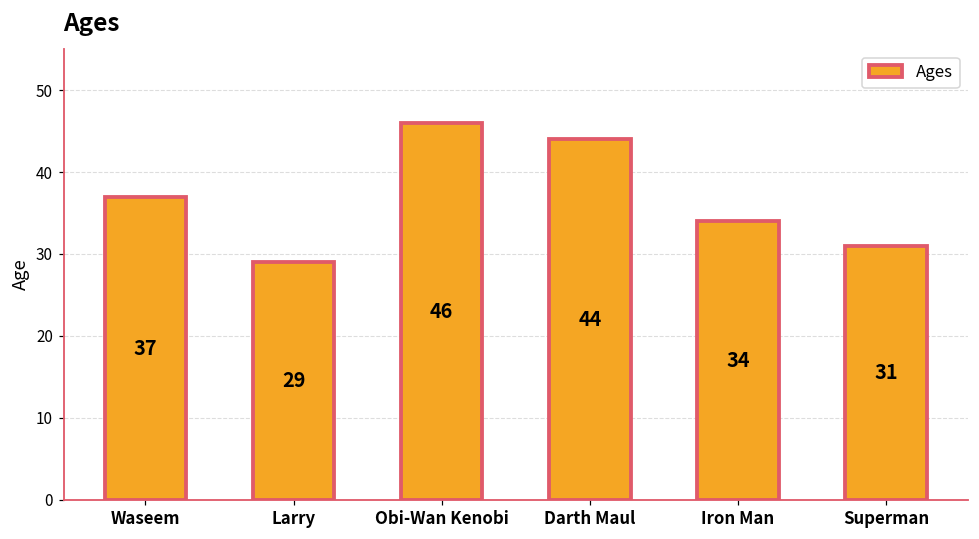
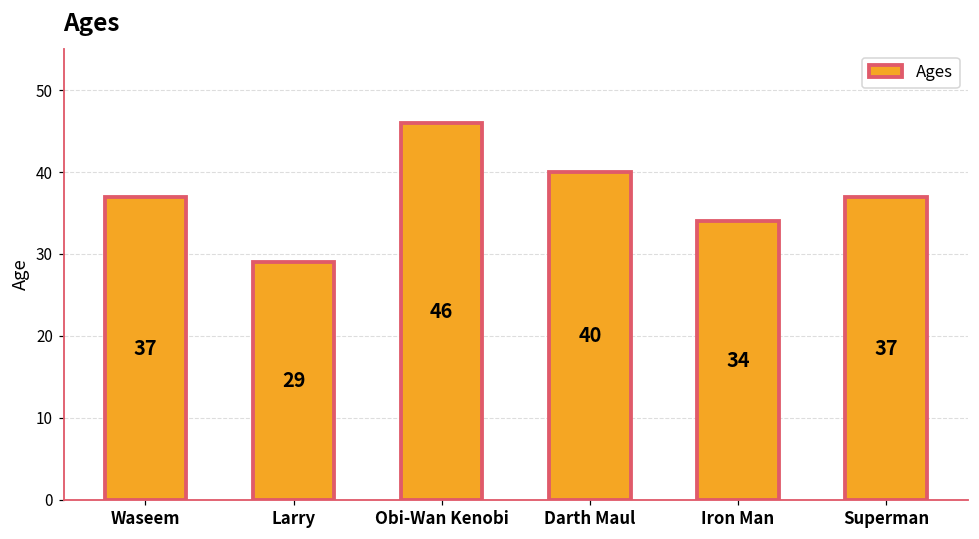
  {
    "Waseem": 37,
    "Larry": 29,
    "Obi-Wan Kenobi": 46,
-   "Darth Maul": 44,
+   "Darth Maul": 40,
    "Iron Man": 34,
-   "Superman": 31
+   "Superman": 37
  }
